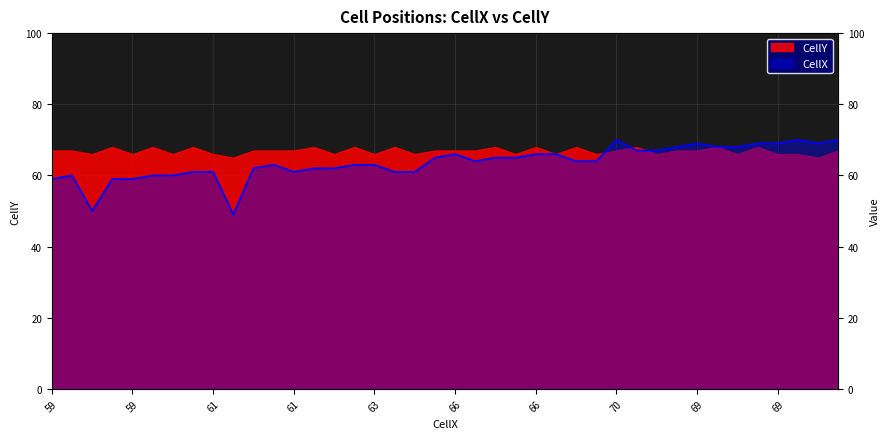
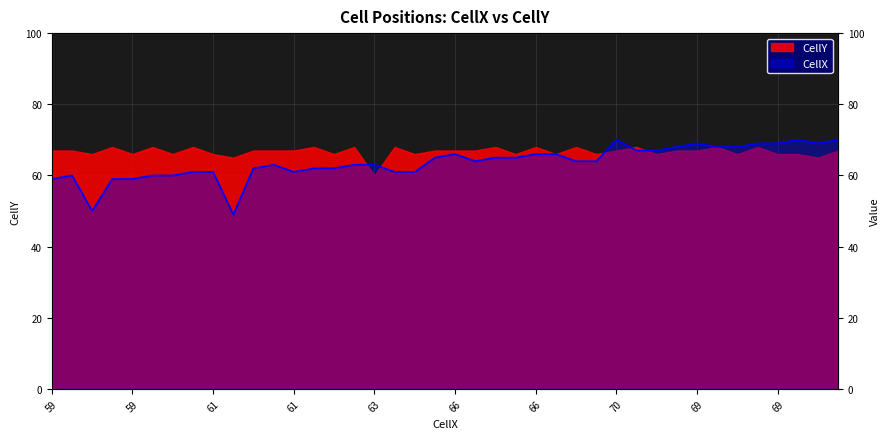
  {
    "CellY": {
-     "63": 66,
+     "63": 60,
      "70": 67
    },
    "CellX": {
      "63": 63,
      "70": 70
    }
  }
